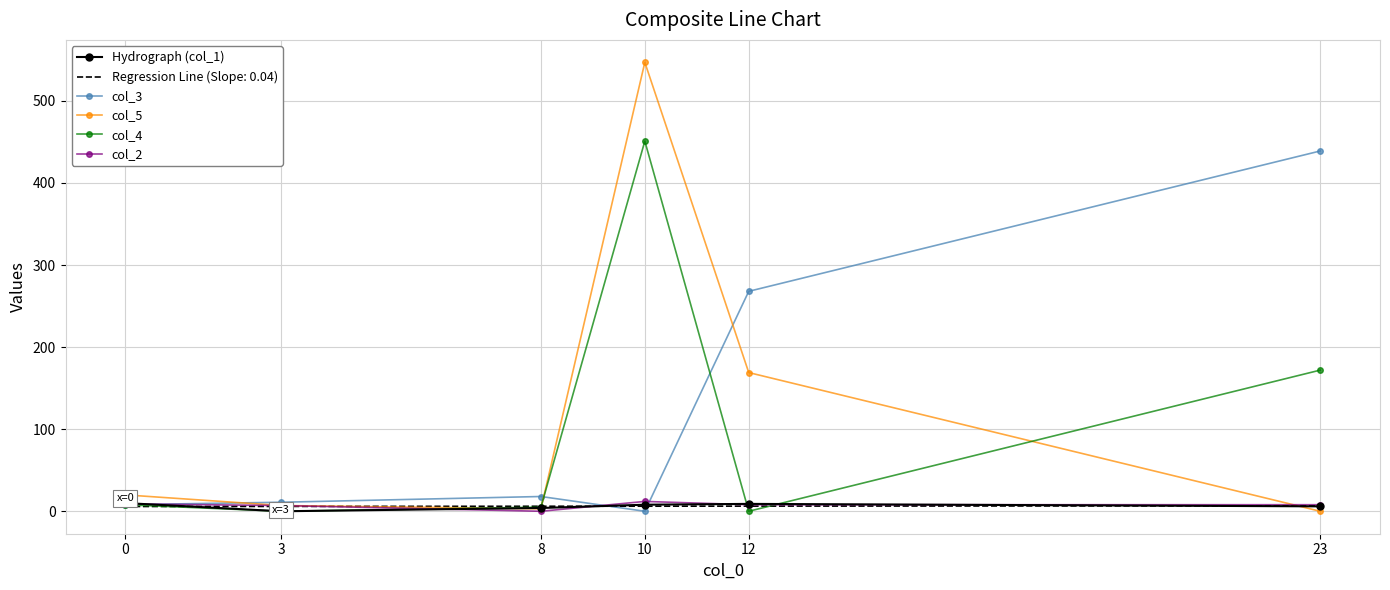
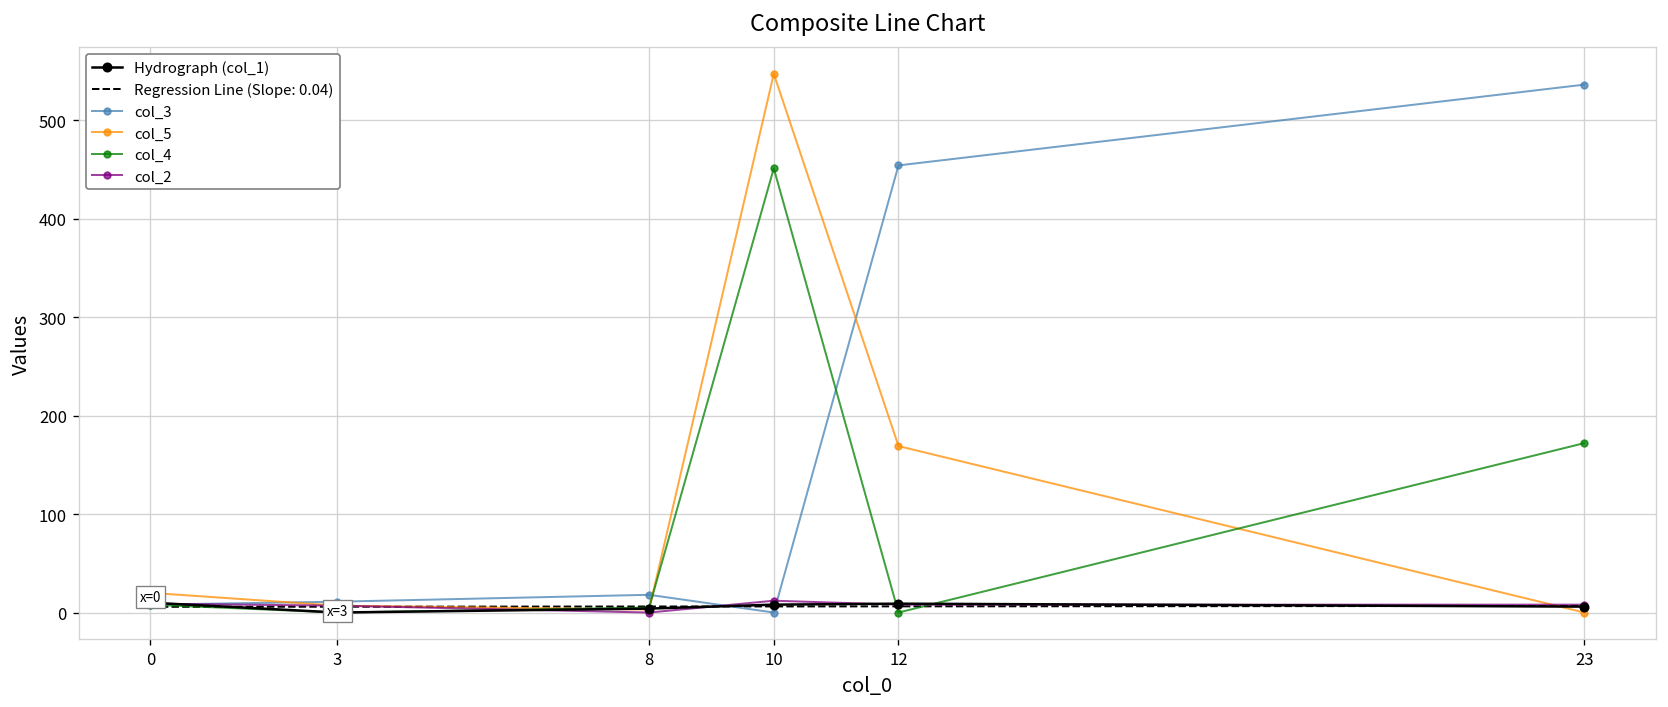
  {
    "col_3": {
      "8": 20,
      "10": 0,
-     "12": 270,
-     "23": 440
+     "12": 450,
+     "23": 540
    },
    "col_5": {
      "10": 550,
      "12": 170,
      "23": 0
    },
    "col_4": {
      "10": 450,
      "12": 0,
      "23": 170
    },
    "col_2": {
      "10": 10
    }
  }
